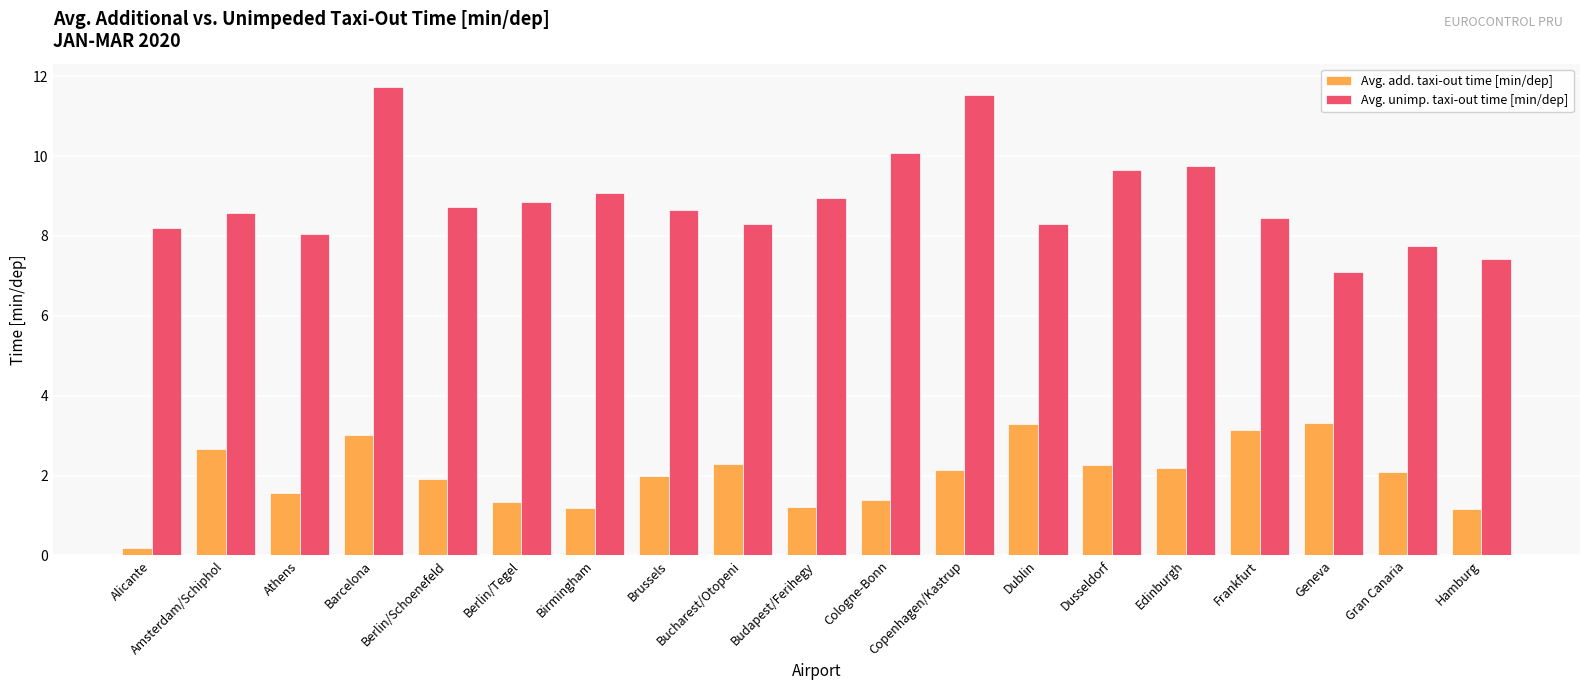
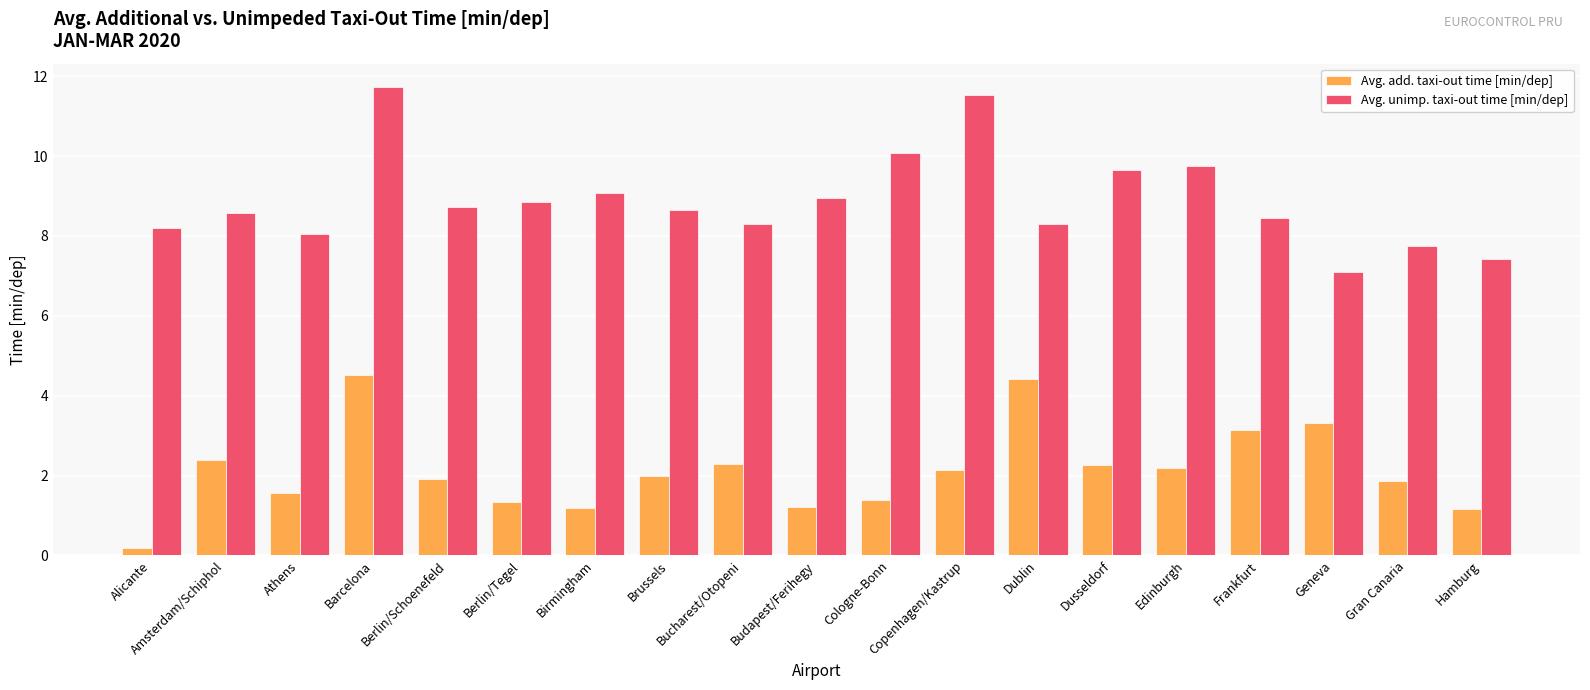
  {
    "Avg. add. taxi-out time [min/dep]": {
      "Alicante": 0.2,
-     "Amsterdam/Schiphol": 2.7,
+     "Amsterdam/Schiphol": 2.4,
      "Athens": 1.6,
-     "Barcelona": 3.0,
+     "Barcelona": 4.5,
      "Berlin/Schoenefeld": 1.9,
      "Berlin/Tegel": 1.3,
      "Birmingham": 1.2,
      "Brussels": 2.0,
      "Bucharest/Otopeni": 2.3,
      "Budapest/Ferihegy": 1.2,
      "Cologne-Bonn": 1.4,
      "Copenhagen/Kastrup": 2.1,
-     "Dublin": 3.3,
+     "Dublin": 4.4,
      "Dusseldorf": 2.3,
      "Edinburgh": 2.2,
      "Frankfurt": 3.1,
      "Geneva": 3.3,
-     "Gran Canaria": 2.1,
+     "Gran Canaria": 1.9,
      "Hamburg": 1.2
    },
    "Avg. unimp. taxi-out time [min/dep]": {
      "Alicante": 8.2,
      "Amsterdam/Schiphol": 8.6,
      "Athens": 8.1,
      "Barcelona": 11.7,
      "Berlin/Schoenefeld": 8.7,
      "Berlin/Tegel": 8.8,
      "Birmingham": 9.1,
      "Brussels": 8.7,
      "Bucharest/Otopeni": 8.3,
      "Budapest/Ferihegy": 8.9,
      "Cologne-Bonn": 10.1,
      "Copenhagen/Kastrup": 11.5,
      "Dublin": 8.3,
      "Dusseldorf": 9.7,
      "Edinburgh": 9.8,
      "Frankfurt": 8.4,
      "Geneva": 7.1,
      "Gran Canaria": 7.8,
      "Hamburg": 7.4
    }
  }
